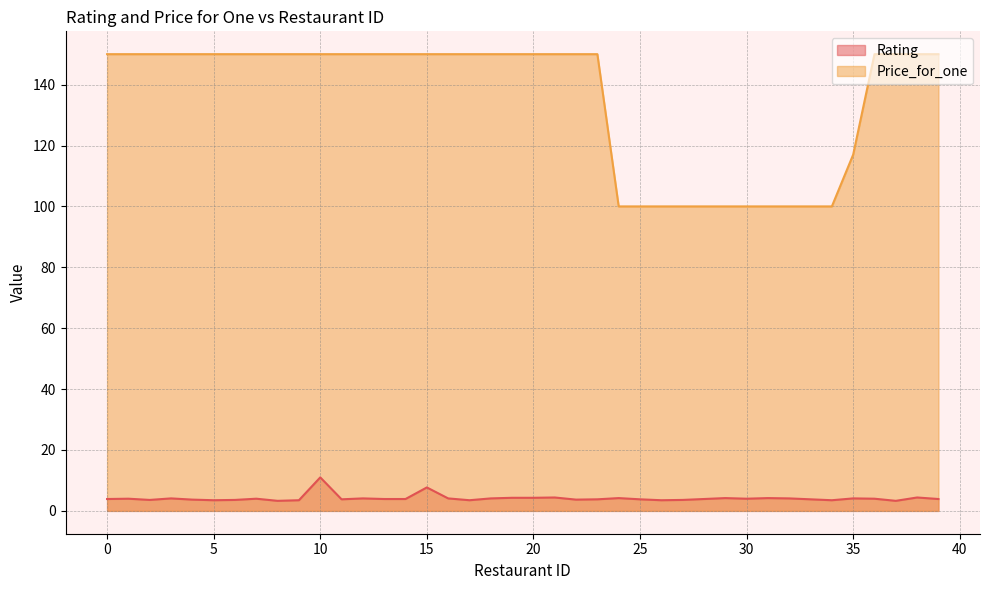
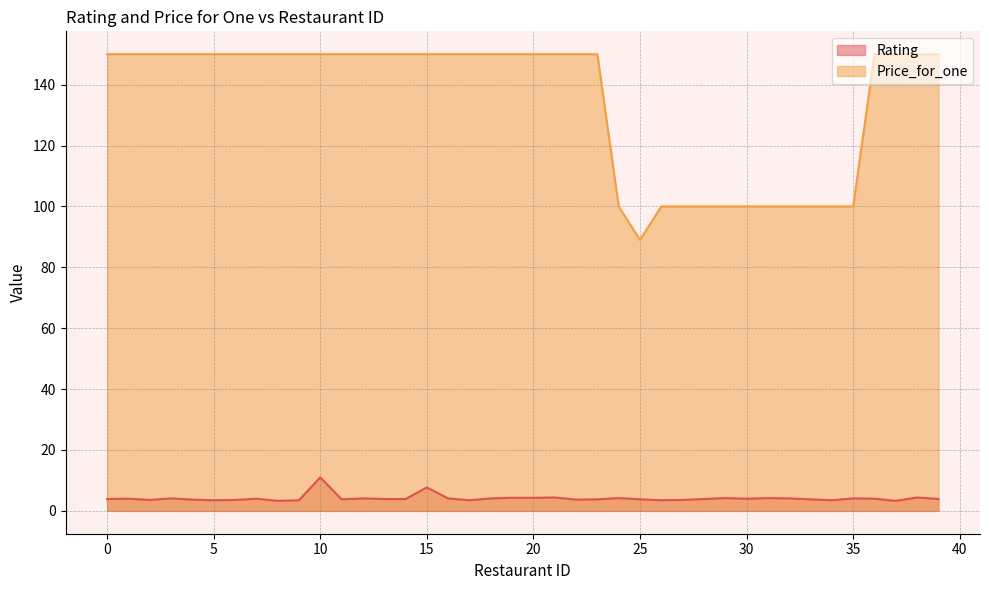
  {
    "Rating": {
      "0": 4,
      "5": 4,
      "10": 11,
      "15": 8,
      "20": 4,
      "25": 4,
      "30": 4,
      "35": 4
    },
    "Price_for_one": {
      "0": 150,
      "5": 150,
      "10": 150,
      "15": 150,
      "20": 150,
-     "25": 100,
+     "25": 89,
      "30": 100,
-     "35": 117
+     "35": 100
    }
  }
